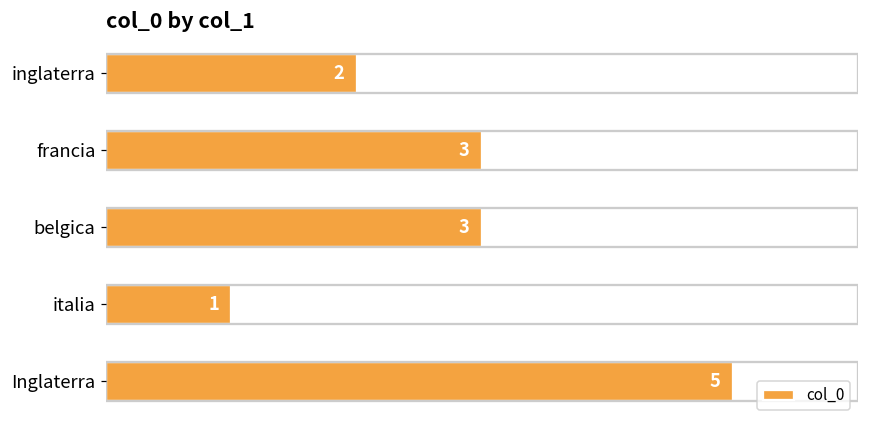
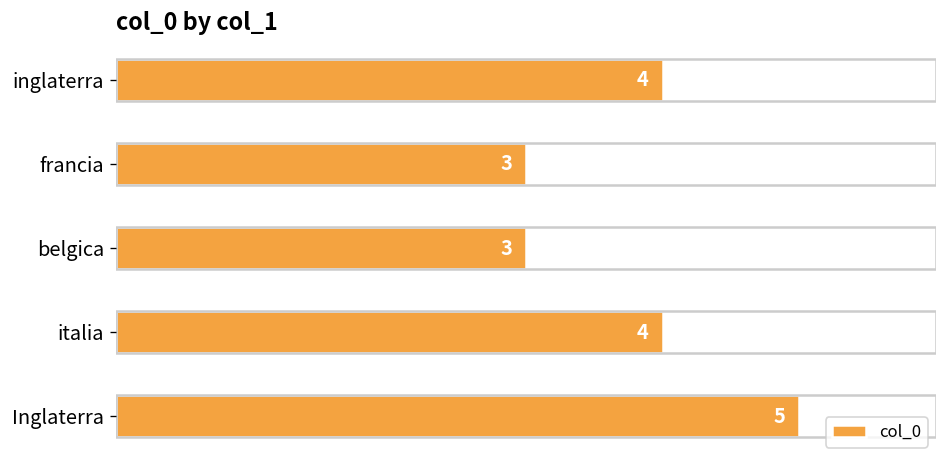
  {
-   "inglaterra": 2,
+   "inglaterra": 4,
    "francia": 3,
    "belgica": 3,
-   "italia": 1,
+   "italia": 4,
    "Inglaterra": 5
  }
